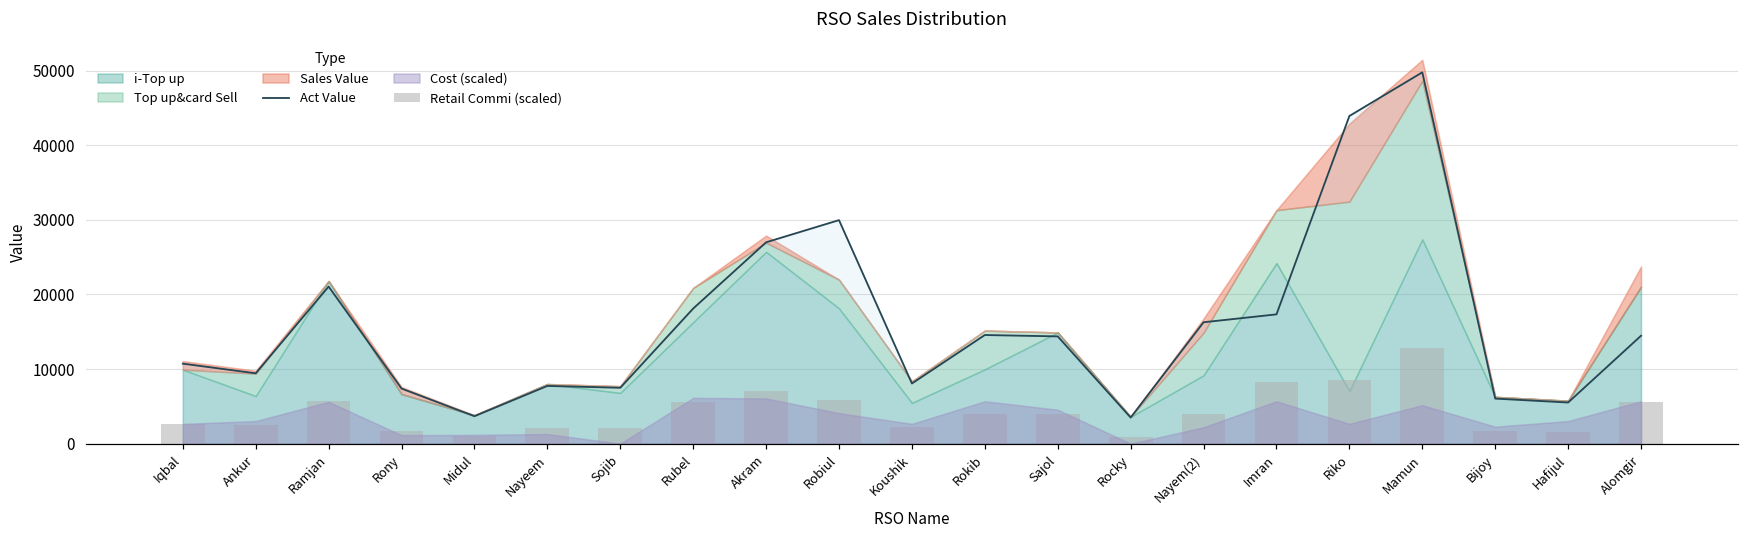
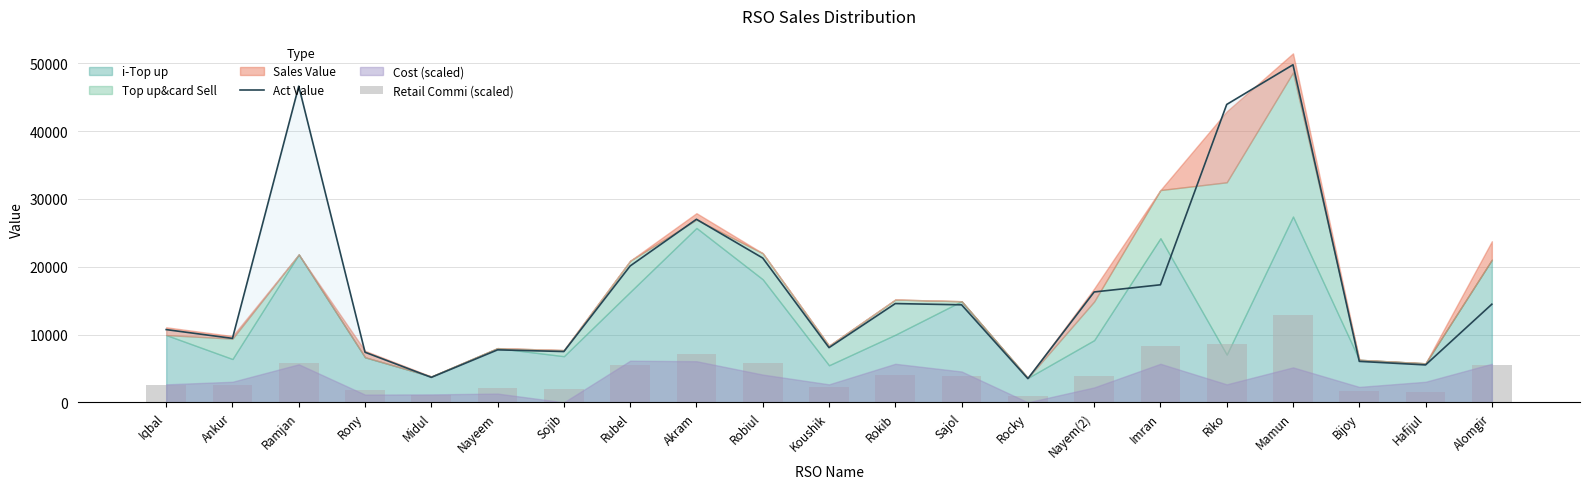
  {
    "Act Value": {
-     "Ramjan": 21000,
-     "Rubel": 18000,
-     "Robiul": 30000,
+     "Ramjan": 47000,
+     "Rubel": 20000,
+     "Robiul": 21000,
      "Rokib": 15000,
      "Sajol": 14000,
      "Nayem(2)": 16000,
      "Imran": 17000,
      "Riko": 44000,
      "Mamun": 50000,
      "Alomgir": 14000
    }
  }
